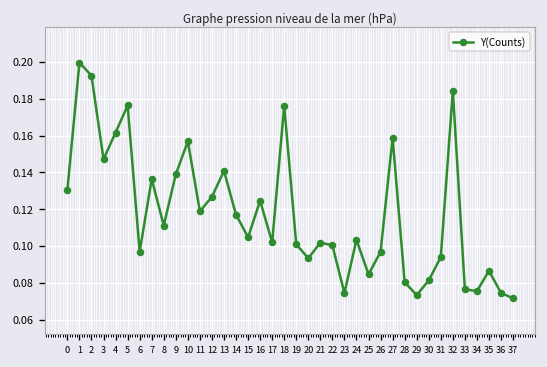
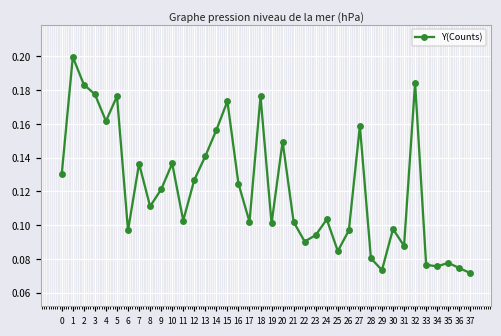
  {
    "0": 0.131,
    "1": 0.200,
-   "2": 0.193,
-   "3": 0.147,
+   "2": 0.183,
+   "3": 0.178,
    "4": 0.162,
    "5": 0.176,
    "6": 0.097,
    "7": 0.136,
    "8": 0.111,
-   "9": 0.139,
-   "10": 0.157,
-   "11": 0.119,
+   "9": 0.121,
+   "10": 0.137,
+   "11": 0.103,
    "12": 0.127,
    "13": 0.141,
-   "14": 0.117,
-   "15": 0.105,
+   "14": 0.156,
+   "15": 0.173,
    "16": 0.125,
    "17": 0.102,
    "18": 0.176,
    "19": 0.101,
-   "20": 0.093,
+   "20": 0.150,
    "21": 0.102,
-   "22": 0.100,
-   "23": 0.075,
+   "22": 0.090,
+   "23": 0.094,
    "24": 0.103,
    "25": 0.085,
    "26": 0.097,
    "27": 0.159,
    "28": 0.080,
    "29": 0.073,
-   "30": 0.081,
-   "31": 0.094,
+   "30": 0.098,
+   "31": 0.088,
    "32": 0.184,
    "33": 0.077,
    "34": 0.076,
-   "35": 0.087,
+   "35": 0.078,
    "36": 0.075,
    "37": 0.072
  }
